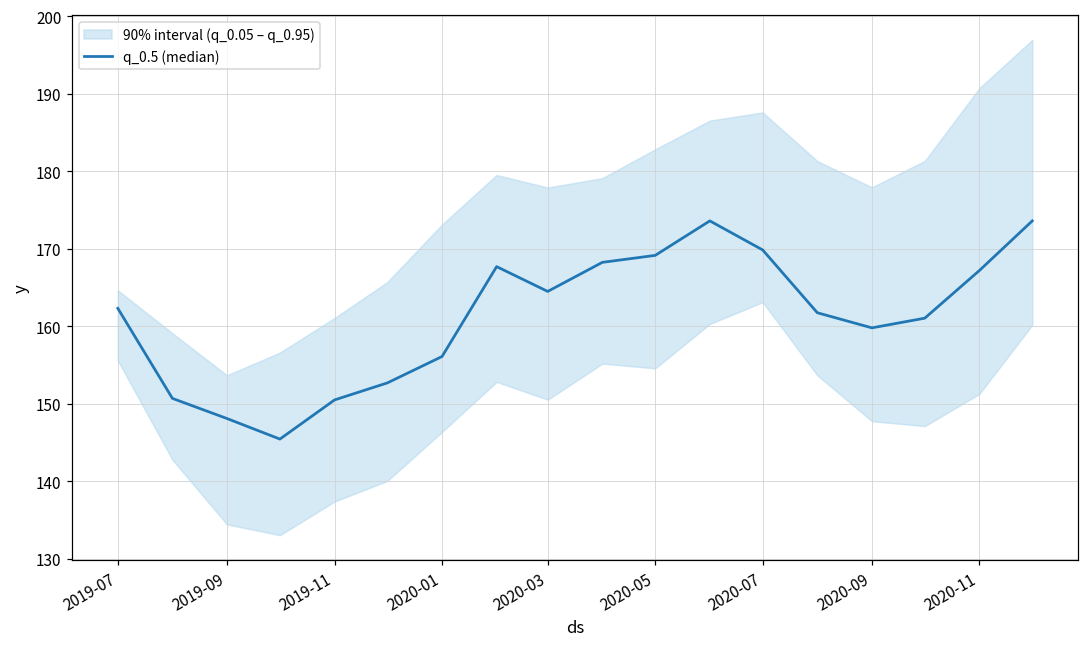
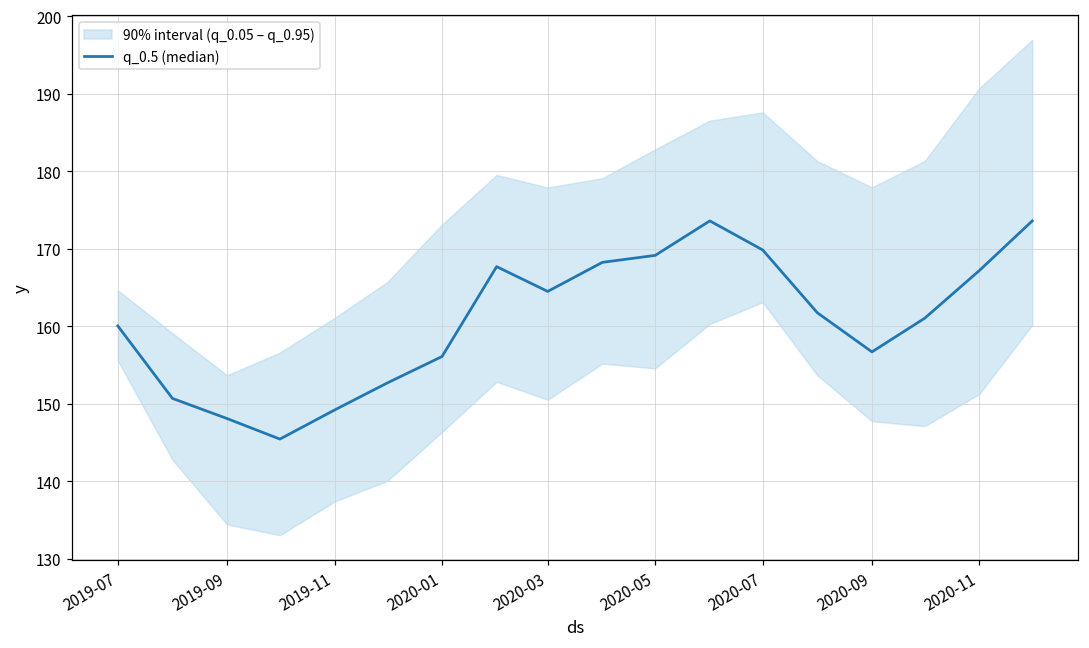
  {
    "q_0.5 (median)": {
-     "2019-07": 162,
+     "2019-07": 160,
      "2019-09": 148,
-     "2019-11": 151,
+     "2019-11": 149,
      "2020-01": 156,
      "2020-03": 165,
      "2020-05": 169,
      "2020-07": 170,
-     "2020-09": 160,
+     "2020-09": 157,
      "2020-11": 167
    }
  }
